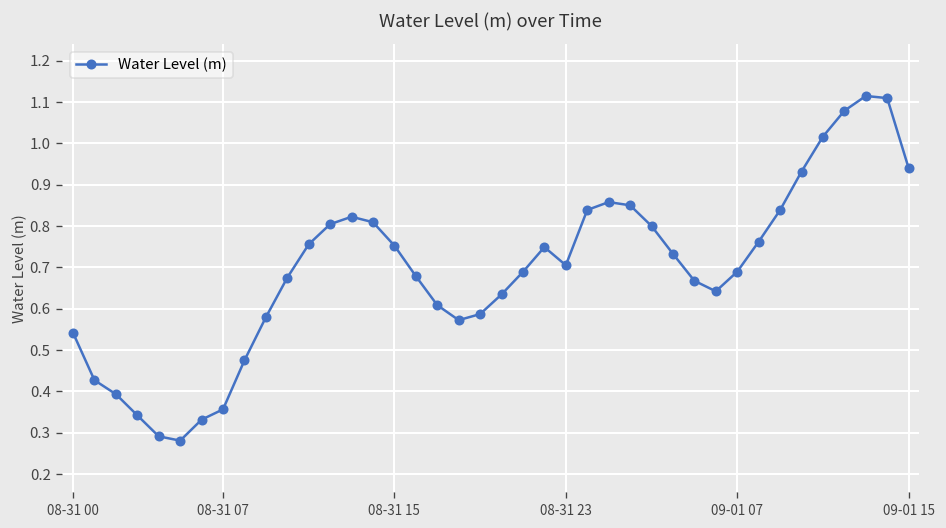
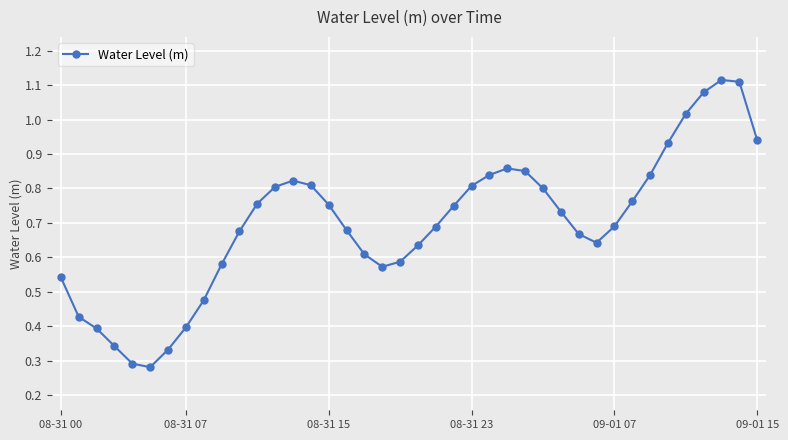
  {
    "08-31 00": 0.54,
-   "08-31 07": 0.36,
+   "08-31 07": 0.40,
    "08-31 15": 0.75,
-   "08-31 23": 0.71,
+   "08-31 23": 0.81,
    "09-01 07": 0.69,
    "09-01 15": 0.94
  }
